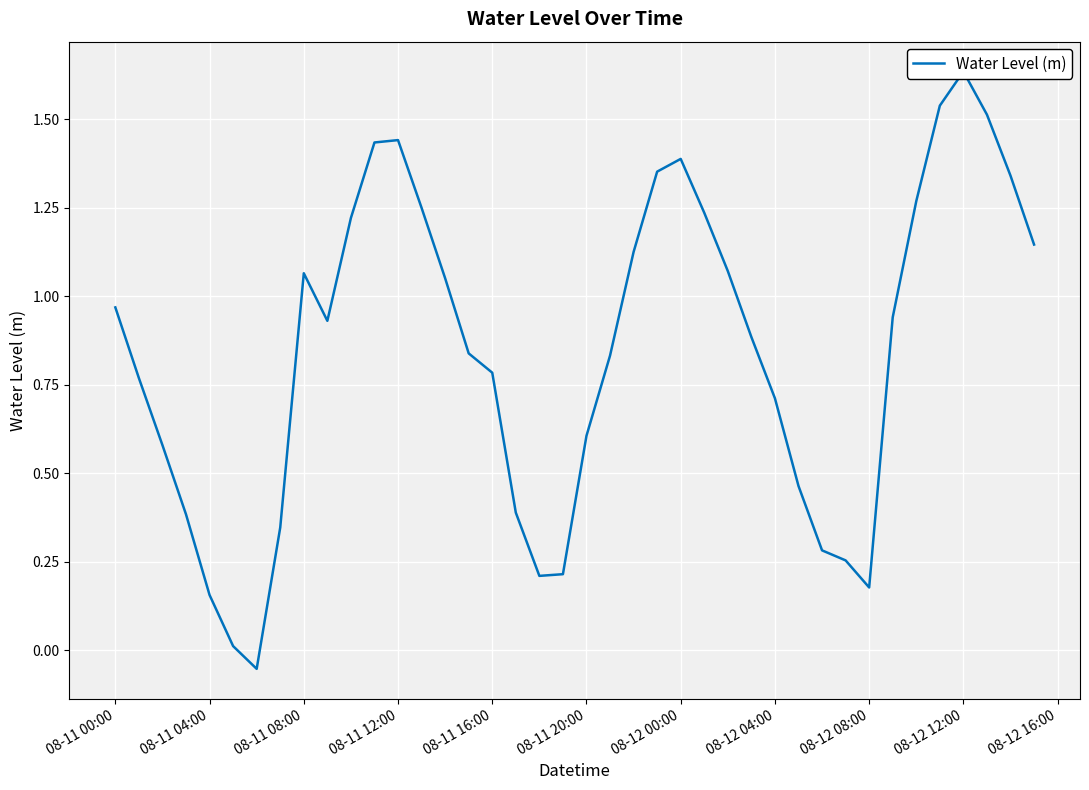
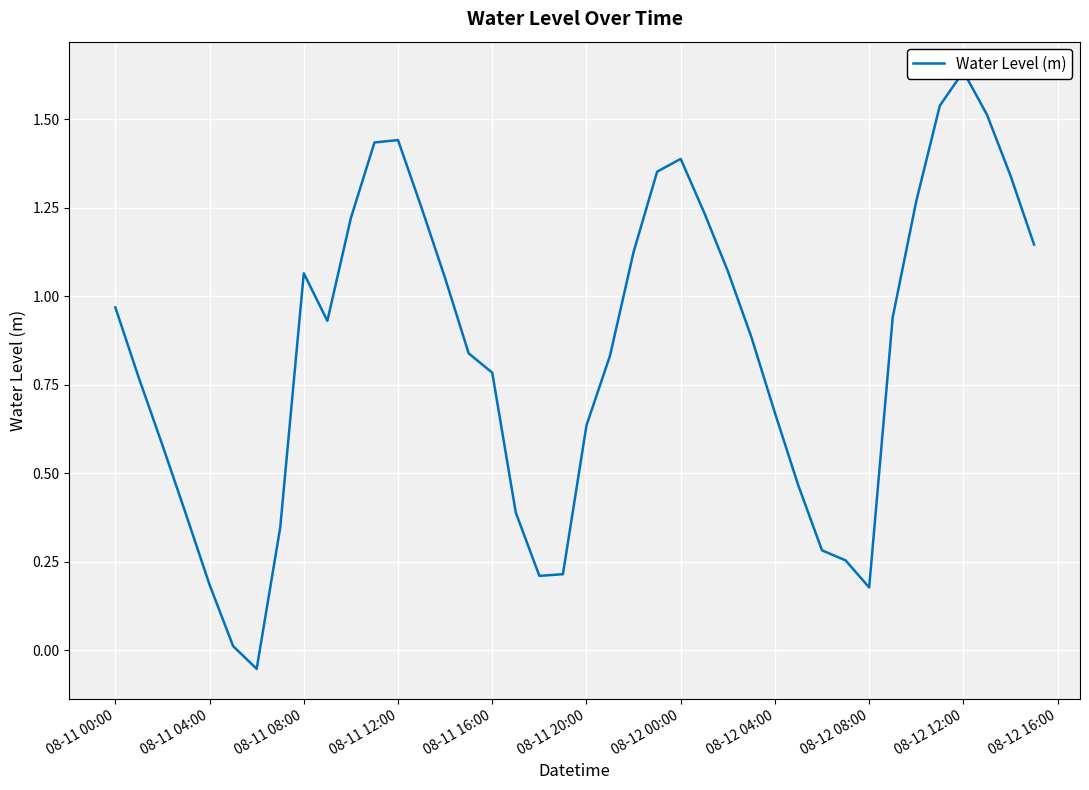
  {
    "08-11 00:00": 0.97,
-   "08-11 04:00": 0.16,
+   "08-11 04:00": 0.18,
    "08-11 08:00": 1.06,
    "08-11 12:00": 1.44,
    "08-11 16:00": 0.78,
-   "08-11 20:00": 0.61,
+   "08-11 20:00": 0.63,
    "08-12 00:00": 1.39,
-   "08-12 04:00": 0.71,
+   "08-12 04:00": 0.67,
    "08-12 08:00": 0.18
  }
